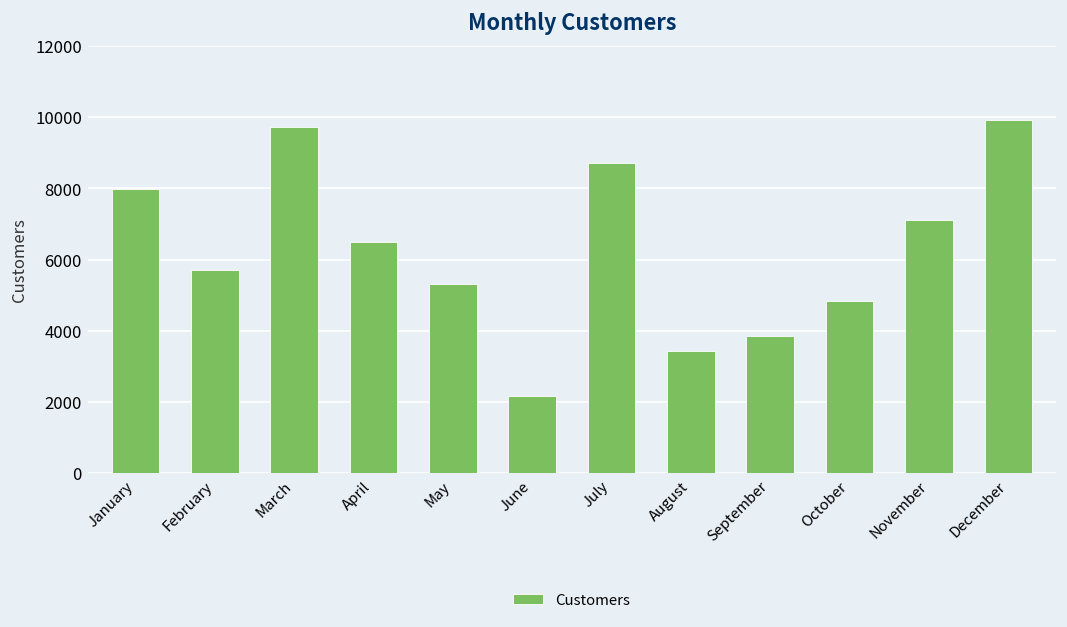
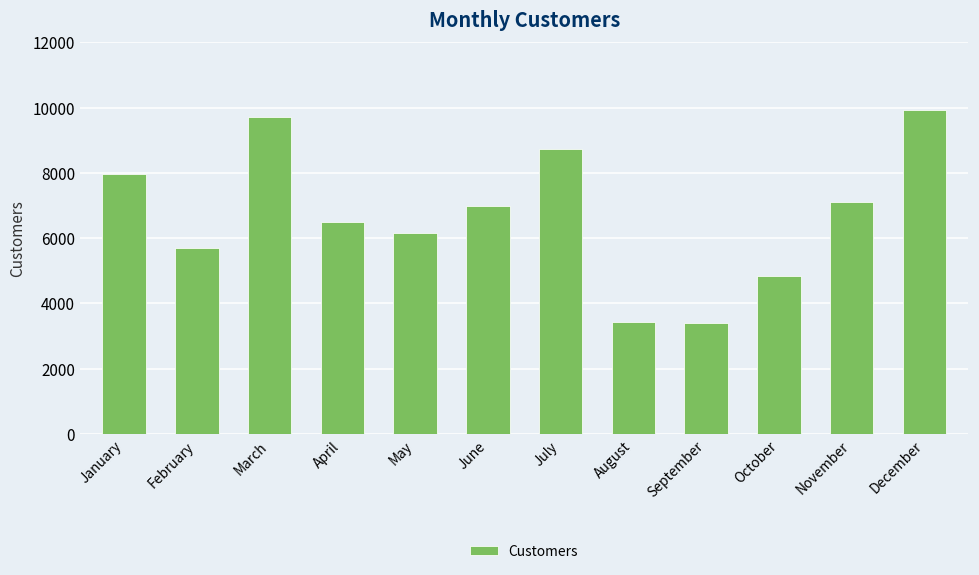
  {
    "January": 8000,
    "February": 5700,
    "March": 9700,
    "April": 6500,
-   "May": 5300,
-   "June": 2200,
+   "May": 6200,
+   "June": 7000,
    "July": 8700,
    "August": 3400,
-   "September": 3900,
+   "September": 3400,
    "October": 4800,
    "November": 7100,
    "December": 9900
  }
